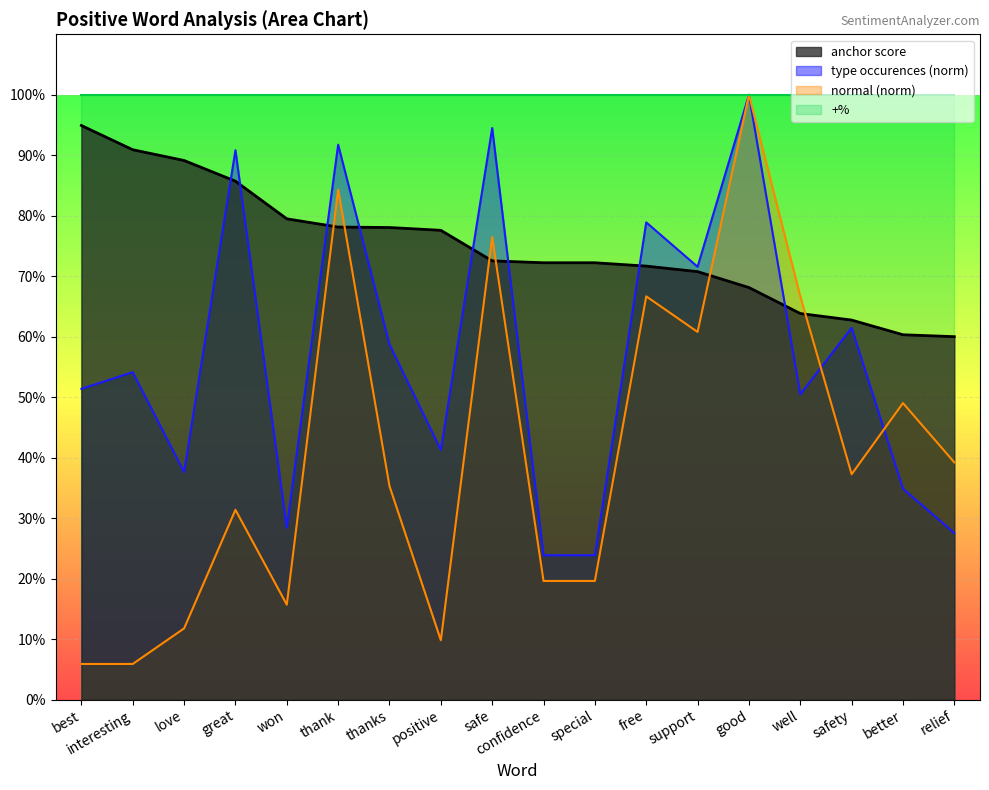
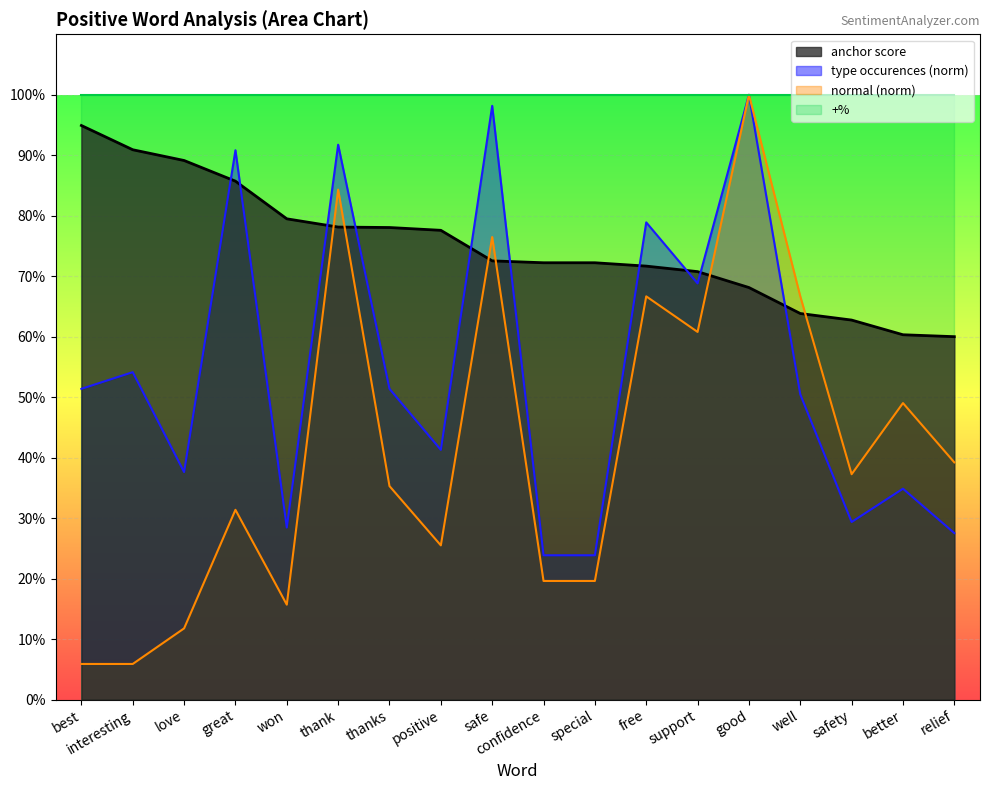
  {
    "type occurences (norm)": {
      "best": "51%",
      "interesting": "54%",
      "love": "38%",
      "great": "91%",
      "won": "28%",
      "thank": "92%",
-     "thanks": "59%",
+     "thanks": "51%",
      "positive": "41%",
-     "safe": "94%",
+     "safe": "98%",
      "confidence": "24%",
      "special": "24%",
      "free": "79%",
-     "support": "72%",
+     "support": "69%",
      "well": "50%",
-     "safety": "61%",
+     "safety": "29%",
      "better": "35%",
      "relief": "28%"
    },
    "normal (norm)": {
      "best": "6%",
      "interesting": "6%",
      "love": "12%",
      "great": "31%",
      "won": "16%",
      "thank": "84%",
      "thanks": "35%",
-     "positive": "10%",
+     "positive": "25%",
      "safe": "76%",
      "confidence": "20%",
      "special": "20%",
      "free": "67%",
      "support": "61%",
      "well": "67%",
      "safety": "37%",
      "better": "49%",
      "relief": "39%"
    }
  }
